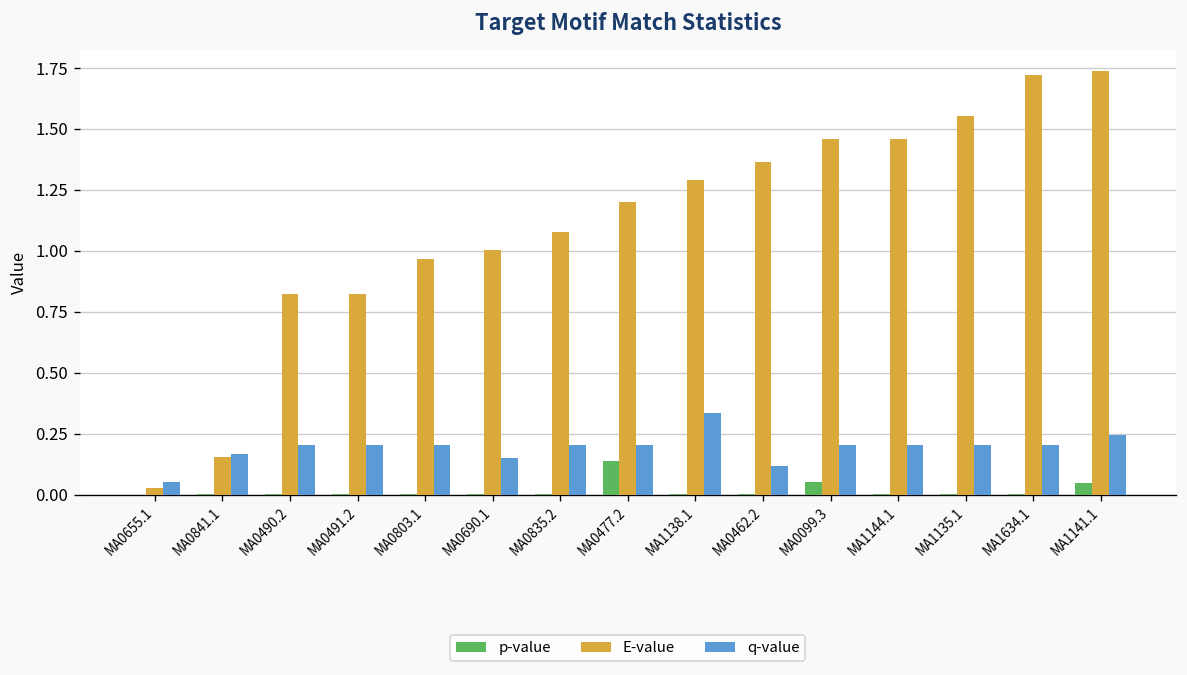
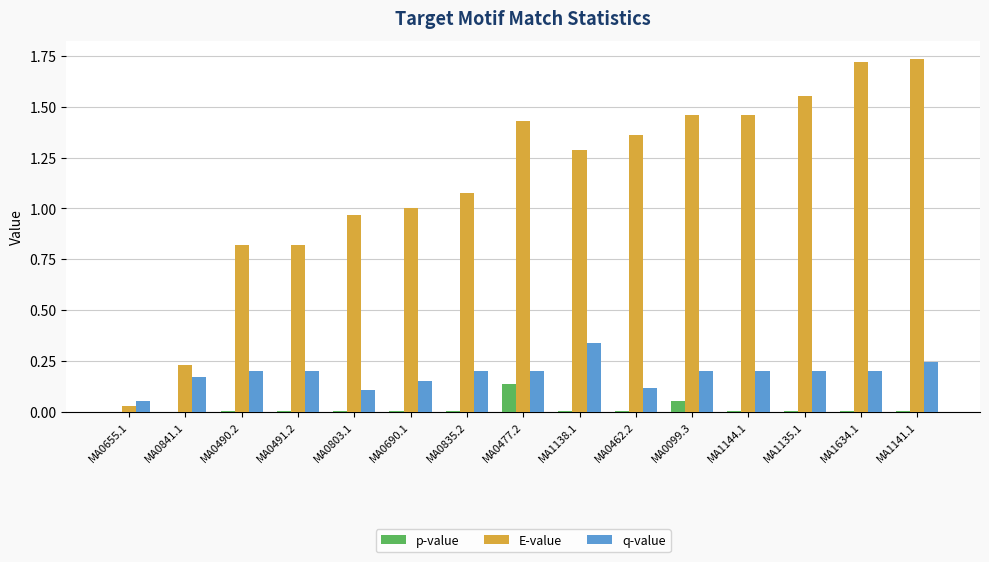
  {
    "p-value": {
      "MA0477.2": 0.14,
      "MA0099.3": 0.05,
-     "MA1141.1": 0.05
+     "MA1141.1": 0.00
    },
    "E-value": {
      "MA0655.1": 0.03,
-     "MA0841.1": 0.15,
+     "MA0841.1": 0.23,
      "MA0490.2": 0.82,
      "MA0491.2": 0.82,
      "MA0803.1": 0.97,
      "MA0690.1": 1.00,
      "MA0835.2": 1.08,
-     "MA0477.2": 1.20,
+     "MA0477.2": 1.43,
      "MA1138.1": 1.29,
      "MA0462.2": 1.36,
      "MA0099.3": 1.46,
      "MA1144.1": 1.46,
      "MA1135.1": 1.55,
      "MA1634.1": 1.72,
      "MA1141.1": 1.74
    },
    "q-value": {
      "MA0655.1": 0.05,
      "MA0841.1": 0.17,
      "MA0490.2": 0.20,
      "MA0491.2": 0.20,
-     "MA0803.1": 0.20,
+     "MA0803.1": 0.11,
      "MA0690.1": 0.15,
      "MA0835.2": 0.20,
      "MA0477.2": 0.20,
      "MA1138.1": 0.34,
      "MA0462.2": 0.12,
      "MA0099.3": 0.20,
      "MA1144.1": 0.20,
      "MA1135.1": 0.20,
      "MA1634.1": 0.20,
      "MA1141.1": 0.25
    }
  }
